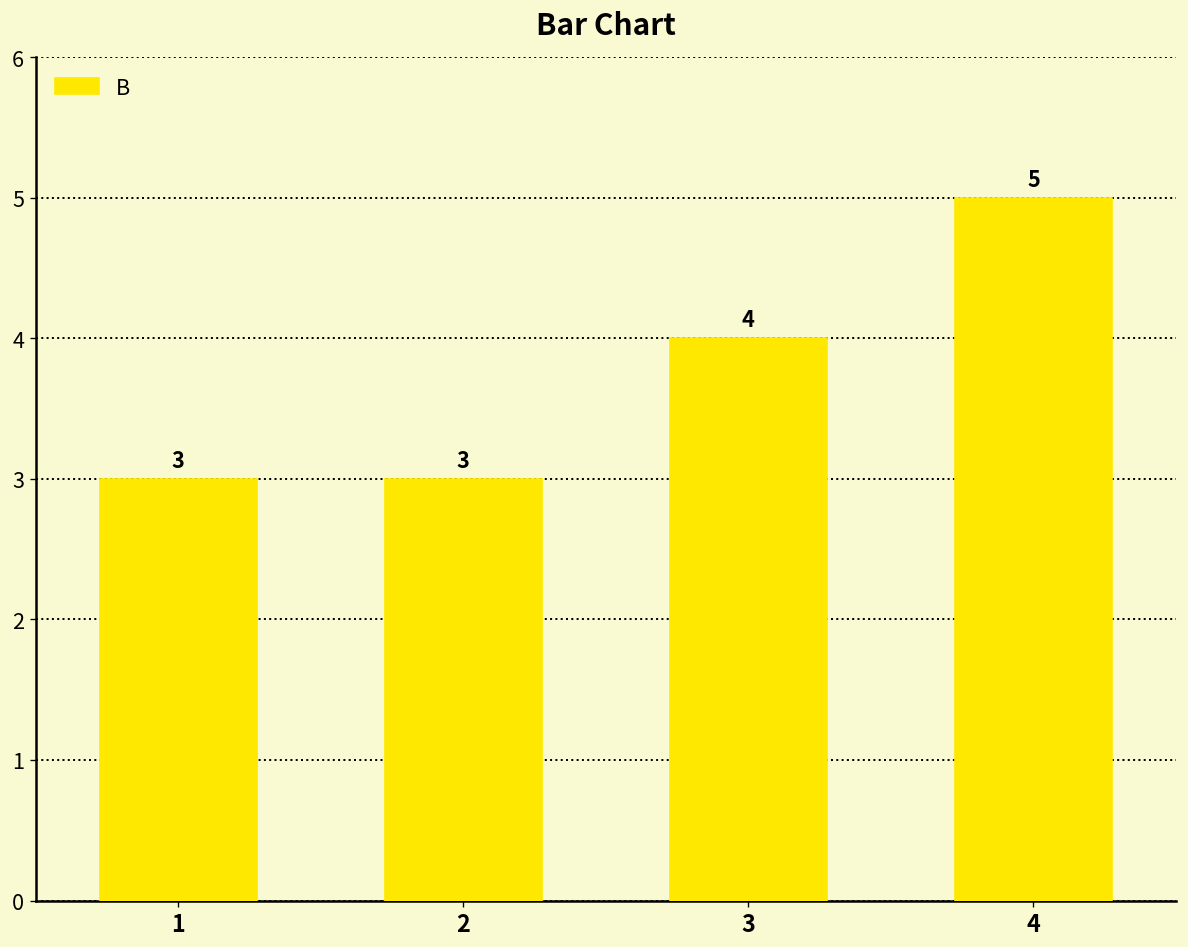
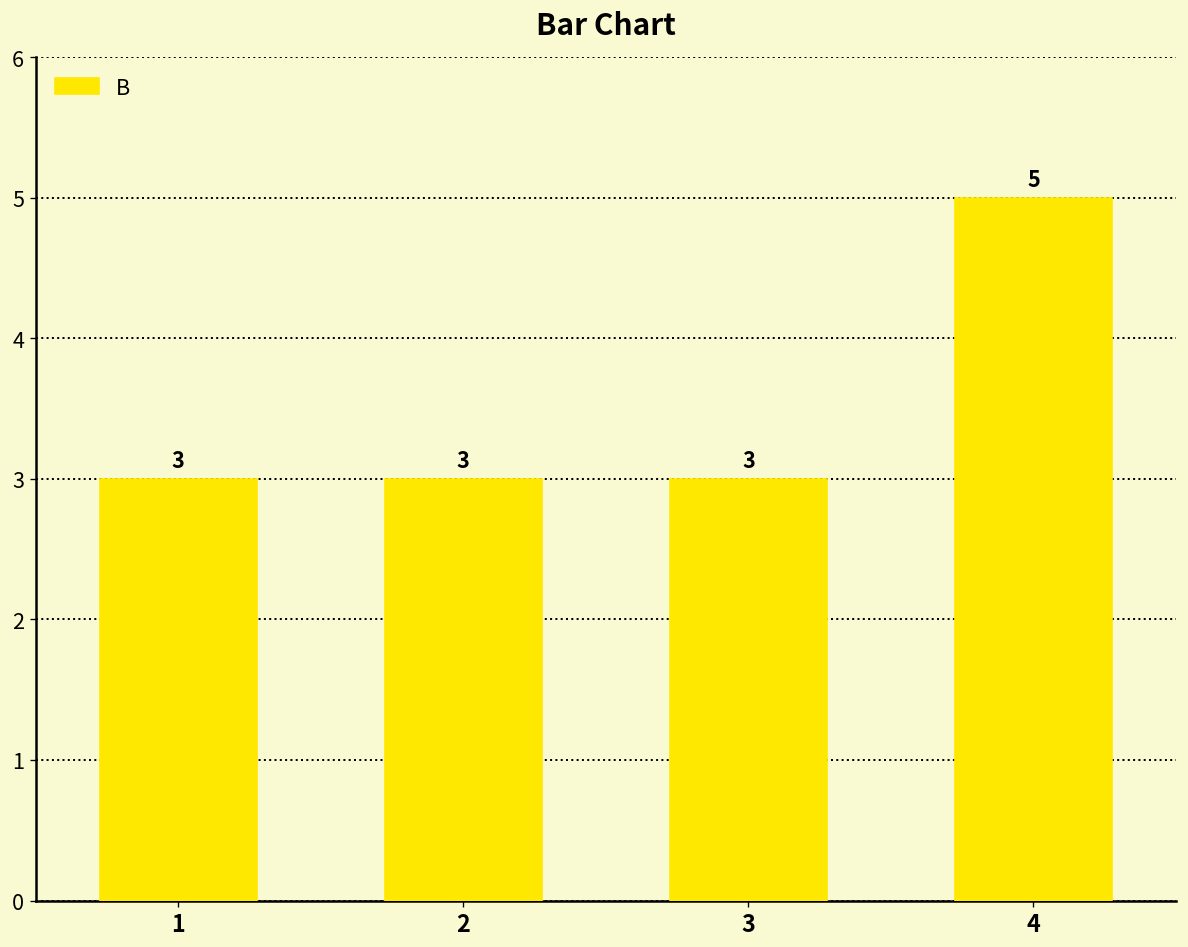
  {
    "1": 3,
    "2": 3,
-   "3": 4,
+   "3": 3,
    "4": 5
  }
